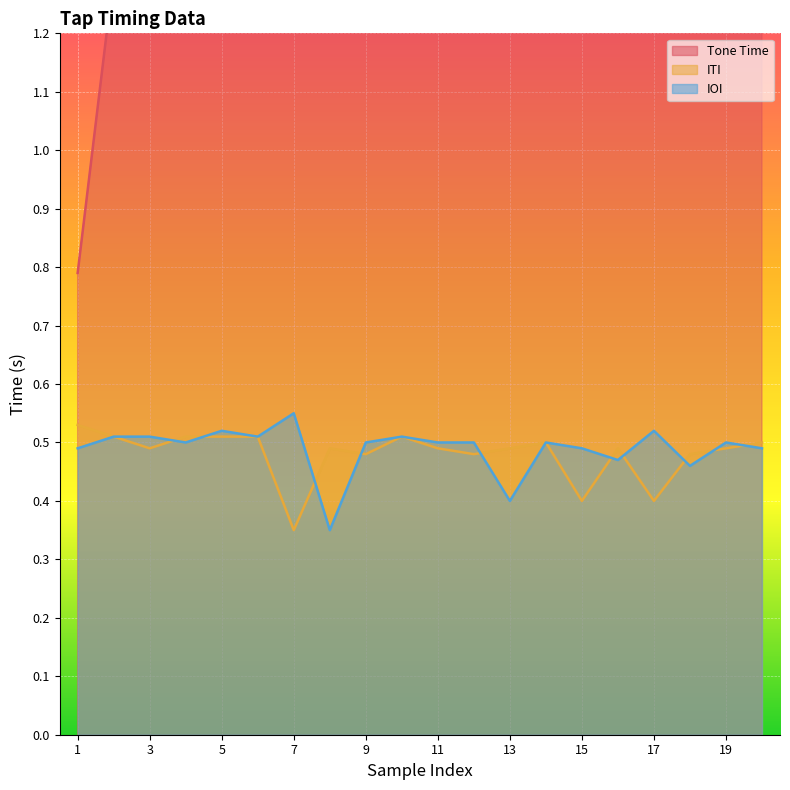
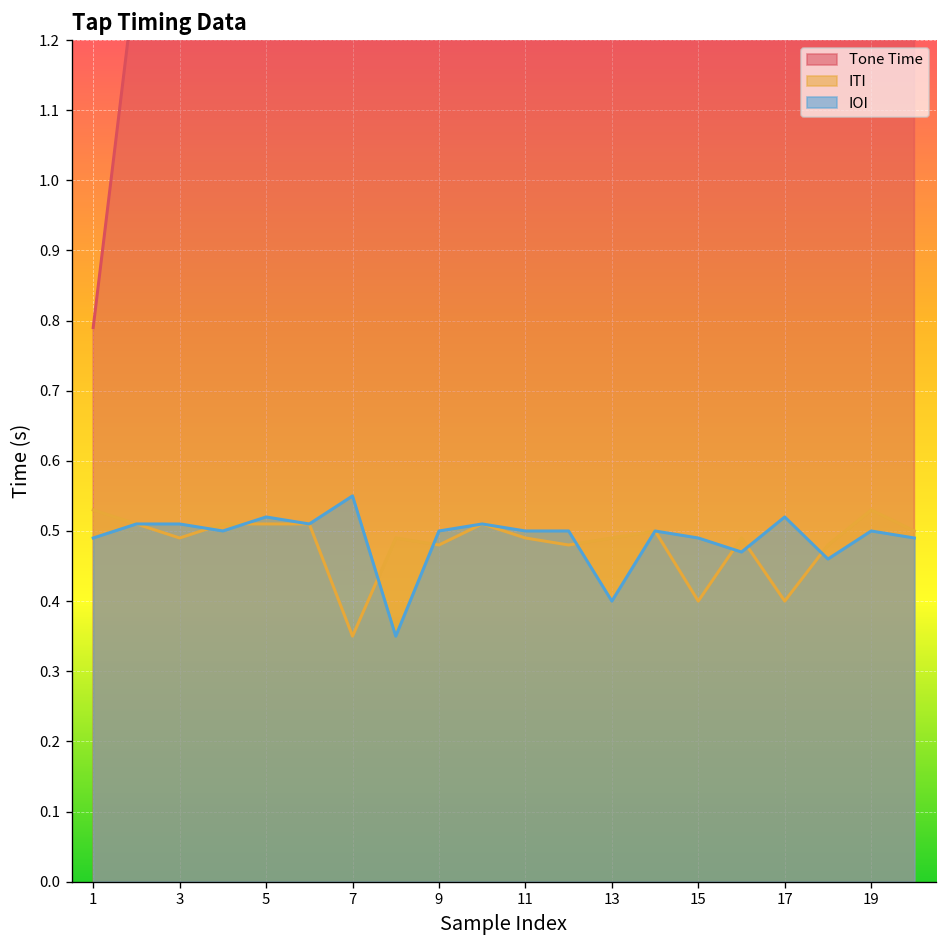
  {
    "Tone Time": {
      "1": 0.79
    },
    "ITI": {
      "1": 0.53,
      "3": 0.49,
      "5": 0.51,
      "7": 0.35,
      "9": 0.48,
      "11": 0.49,
      "13": 0.49,
      "15": 0.40,
      "17": 0.40,
-     "19": 0.49
+     "19": 0.53
    },
    "IOI": {
      "1": 0.49,
      "3": 0.51,
      "5": 0.52,
      "7": 0.55,
      "9": 0.50,
      "11": 0.50,
      "13": 0.40,
      "15": 0.49,
      "17": 0.52,
      "19": 0.50
    }
  }
